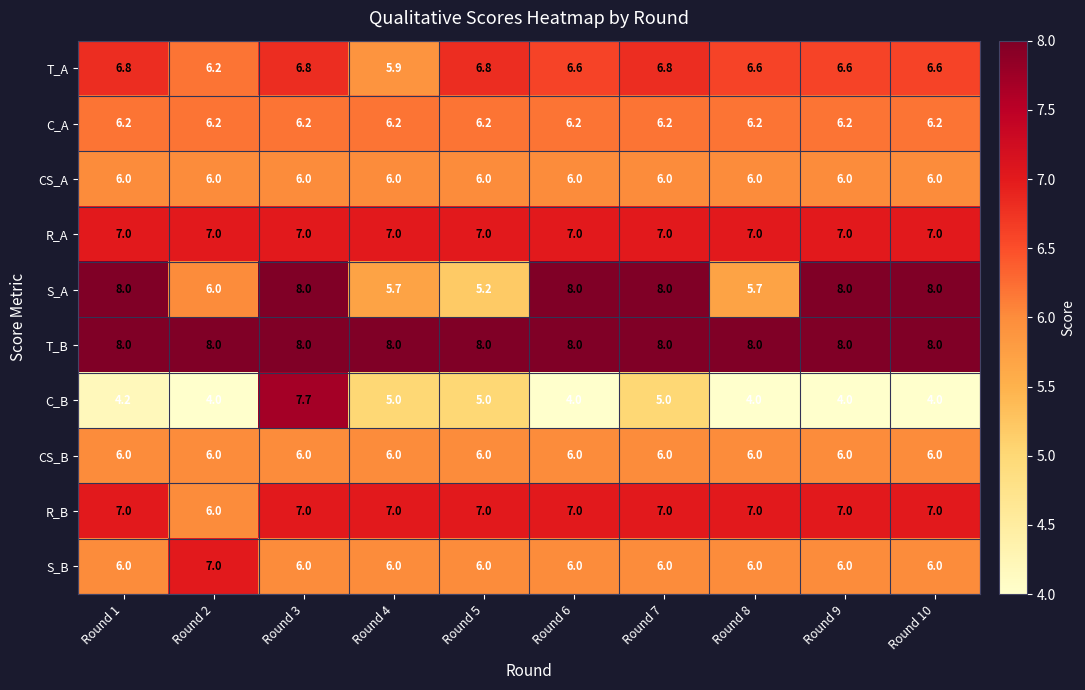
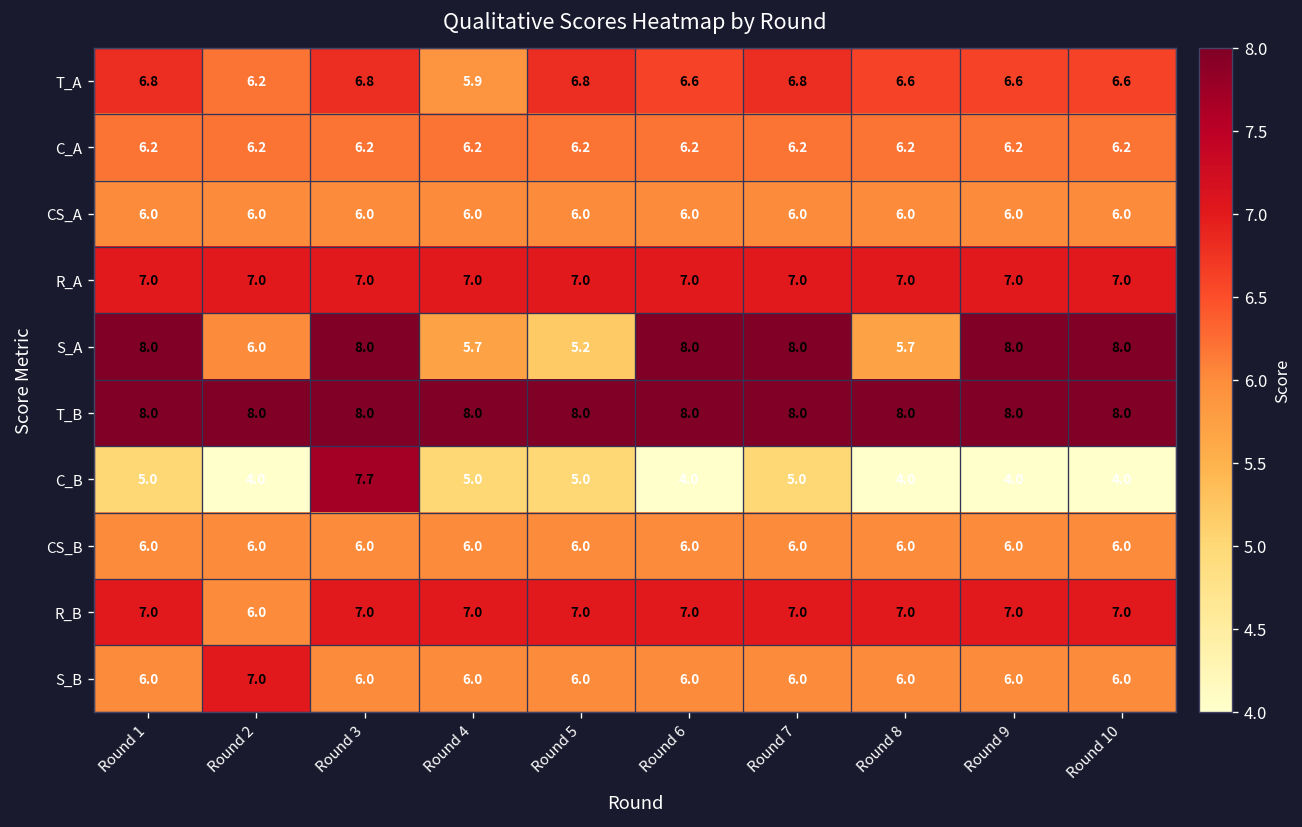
  {
    "T_A": {
      "Round 1": 6.8,
      "Round 2": 6.2,
      "Round 3": 6.8,
      "Round 4": 5.9,
      "Round 5": 6.8,
      "Round 6": 6.6,
      "Round 7": 6.8,
      "Round 8": 6.6,
      "Round 9": 6.6,
      "Round 10": 6.6
    },
    "C_A": {
      "Round 1": 6.2,
      "Round 2": 6.2,
      "Round 3": 6.2,
      "Round 4": 6.2,
      "Round 5": 6.2,
      "Round 6": 6.2,
      "Round 7": 6.2,
      "Round 8": 6.2,
      "Round 9": 6.2,
      "Round 10": 6.2
    },
    "CS_A": {
      "Round 1": 6.0,
      "Round 2": 6.0,
      "Round 3": 6.0,
      "Round 4": 6.0,
      "Round 5": 6.0,
      "Round 6": 6.0,
      "Round 7": 6.0,
      "Round 8": 6.0,
      "Round 9": 6.0,
      "Round 10": 6.0
    },
    "R_A": {
      "Round 1": 7.0,
      "Round 2": 7.0,
      "Round 3": 7.0,
      "Round 4": 7.0,
      "Round 5": 7.0,
      "Round 6": 7.0,
      "Round 7": 7.0,
      "Round 8": 7.0,
      "Round 9": 7.0,
      "Round 10": 7.0
    },
    "S_A": {
      "Round 1": 8.0,
      "Round 2": 6.0,
      "Round 3": 8.0,
      "Round 4": 5.7,
      "Round 5": 5.2,
      "Round 6": 8.0,
      "Round 7": 8.0,
      "Round 8": 5.7,
      "Round 9": 8.0,
      "Round 10": 8.0
    },
    "T_B": {
      "Round 1": 8.0,
      "Round 2": 8.0,
      "Round 3": 8.0,
      "Round 4": 8.0,
      "Round 5": 8.0,
      "Round 6": 8.0,
      "Round 7": 8.0,
      "Round 8": 8.0,
      "Round 9": 8.0,
      "Round 10": 8.0
    },
    "C_B": {
-     "Round 1": 4.2,
+     "Round 1": 5.0,
      "Round 2": 4.0,
      "Round 3": 7.7,
      "Round 4": 5.0,
      "Round 5": 5.0,
      "Round 6": 4.0,
      "Round 7": 5.0,
      "Round 8": 4.0,
      "Round 9": 4.0,
      "Round 10": 4.0
    },
    "CS_B": {
      "Round 1": 6.0,
      "Round 2": 6.0,
      "Round 3": 6.0,
      "Round 4": 6.0,
      "Round 5": 6.0,
      "Round 6": 6.0,
      "Round 7": 6.0,
      "Round 8": 6.0,
      "Round 9": 6.0,
      "Round 10": 6.0
    },
    "R_B": {
      "Round 1": 7.0,
      "Round 2": 6.0,
      "Round 3": 7.0,
      "Round 4": 7.0,
      "Round 5": 7.0,
      "Round 6": 7.0,
      "Round 7": 7.0,
      "Round 8": 7.0,
      "Round 9": 7.0,
      "Round 10": 7.0
    },
    "S_B": {
      "Round 1": 6.0,
      "Round 2": 7.0,
      "Round 3": 6.0,
      "Round 4": 6.0,
      "Round 5": 6.0,
      "Round 6": 6.0,
      "Round 7": 6.0,
      "Round 8": 6.0,
      "Round 9": 6.0,
      "Round 10": 6.0
    }
  }
